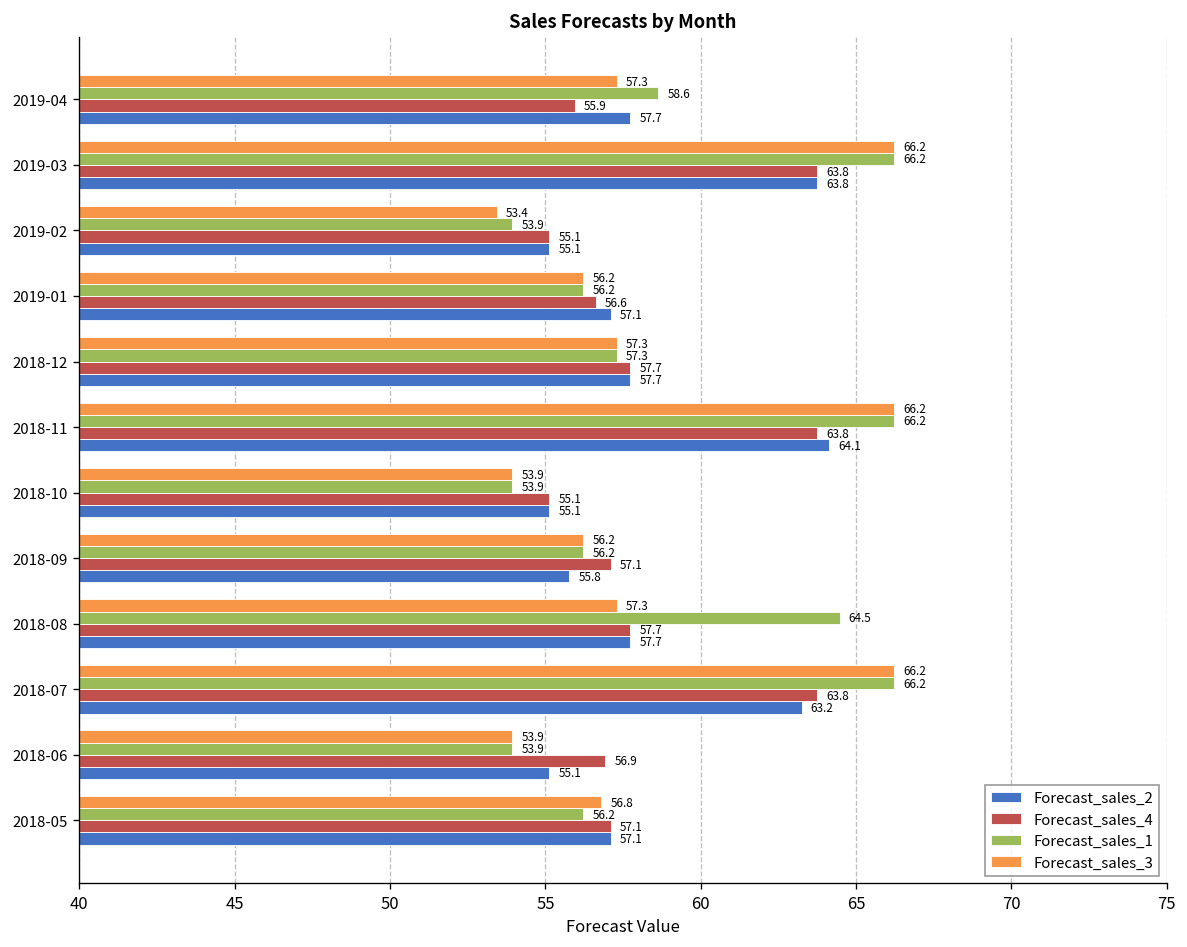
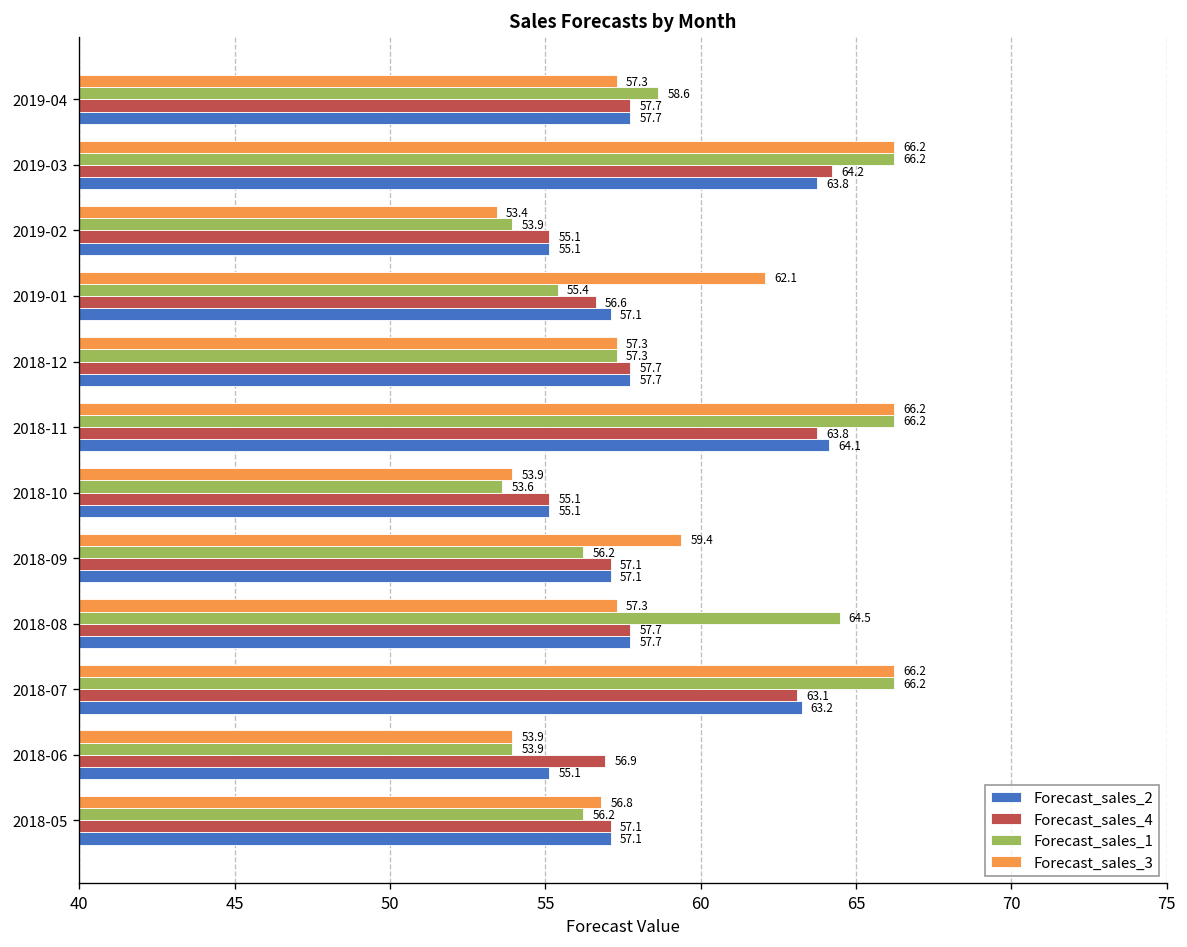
  {
    "Forecast_sales_2": {
      "2019-04": 57.7,
      "2019-03": 63.8,
      "2019-02": 55.1,
      "2019-01": 57.1,
      "2018-12": 57.7,
      "2018-11": 64.1,
      "2018-10": 55.1,
-     "2018-09": 55.8,
+     "2018-09": 57.1,
      "2018-08": 57.7,
      "2018-07": 63.2,
      "2018-06": 55.1,
      "2018-05": 57.1
    },
    "Forecast_sales_4": {
-     "2019-04": 55.9,
-     "2019-03": 63.8,
+     "2019-04": 57.7,
+     "2019-03": 64.2,
      "2019-02": 55.1,
      "2019-01": 56.6,
      "2018-12": 57.7,
      "2018-11": 63.8,
      "2018-10": 55.1,
      "2018-09": 57.1,
      "2018-08": 57.7,
-     "2018-07": 63.8,
+     "2018-07": 63.1,
      "2018-06": 56.9,
      "2018-05": 57.1
    },
    "Forecast_sales_1": {
      "2019-04": 58.6,
      "2019-03": 66.2,
      "2019-02": 53.9,
-     "2019-01": 56.2,
+     "2019-01": 55.4,
      "2018-12": 57.3,
      "2018-11": 66.2,
-     "2018-10": 53.9,
+     "2018-10": 53.6,
      "2018-09": 56.2,
      "2018-08": 64.5,
      "2018-07": 66.2,
      "2018-06": 53.9,
      "2018-05": 56.2
    },
    "Forecast_sales_3": {
      "2019-04": 57.3,
      "2019-03": 66.2,
      "2019-02": 53.4,
-     "2019-01": 56.2,
+     "2019-01": 62.1,
      "2018-12": 57.3,
      "2018-11": 66.2,
      "2018-10": 53.9,
-     "2018-09": 56.2,
+     "2018-09": 59.4,
      "2018-08": 57.3,
      "2018-07": 66.2,
      "2018-06": 53.9,
      "2018-05": 56.8
    }
  }
